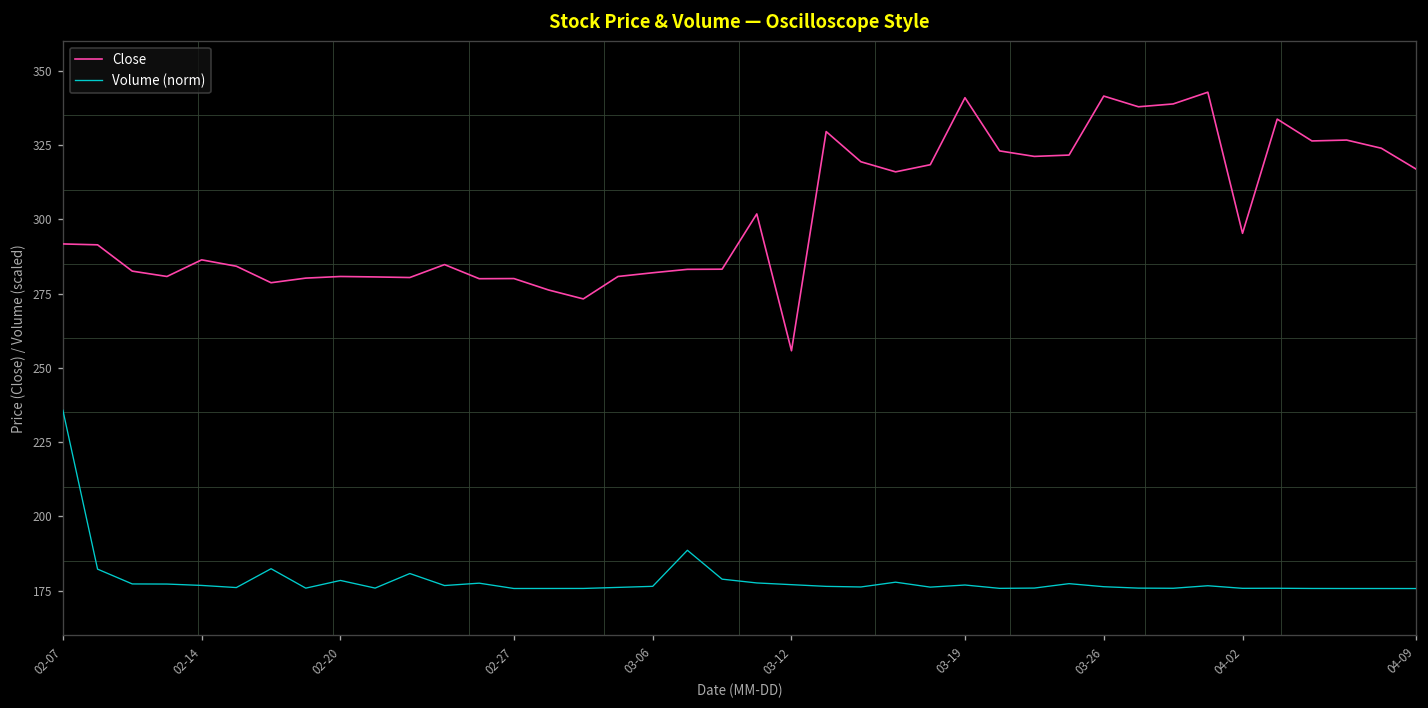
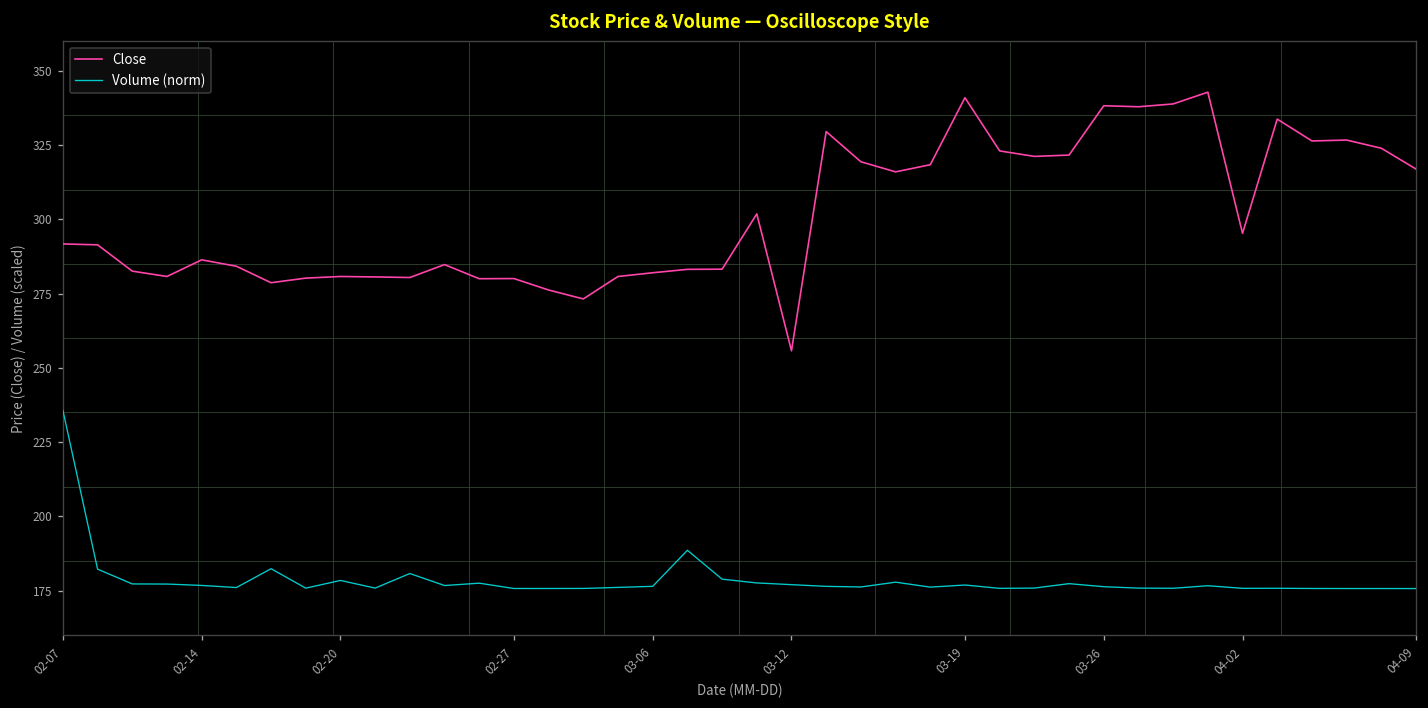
  {
    "Close": {
      "02-07": 292,
      "02-14": 286,
      "02-20": 281,
      "02-27": 280,
      "03-06": 282,
      "03-12": 256,
      "03-19": 341,
-     "03-26": 341,
+     "03-26": 338,
      "04-02": 295,
      "04-09": 317
    },
    "Volume (norm)": {
      "02-07": 236,
      "02-14": 177,
      "02-20": 178,
      "02-27": 176,
      "03-06": 176,
      "03-12": 177,
      "03-19": 177,
      "03-26": 176,
      "04-02": 176,
      "04-09": 176
    }
  }
